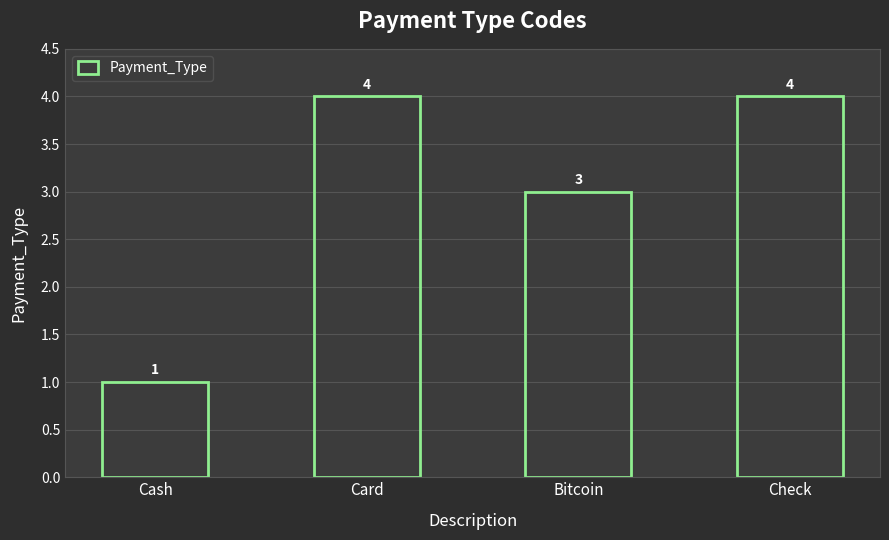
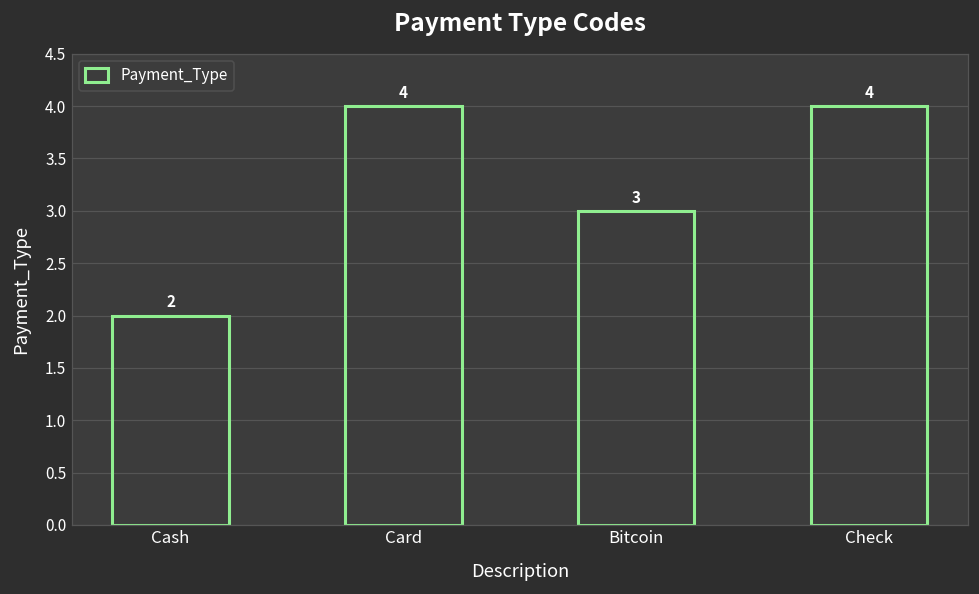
  {
-   "Cash": 1,
+   "Cash": 2,
    "Card": 4,
    "Bitcoin": 3,
    "Check": 4
  }
